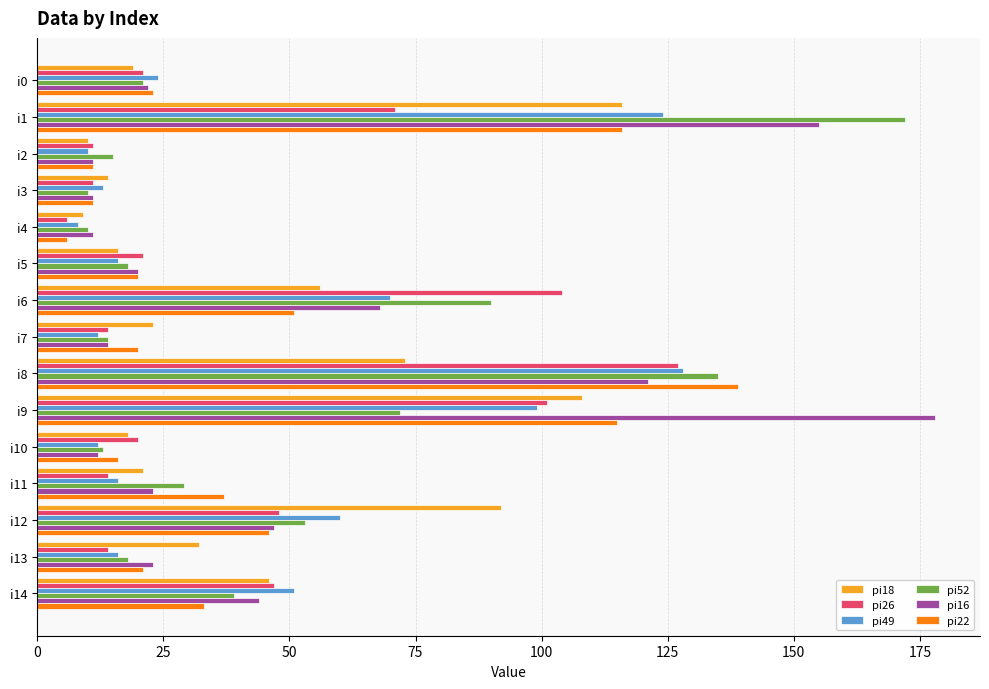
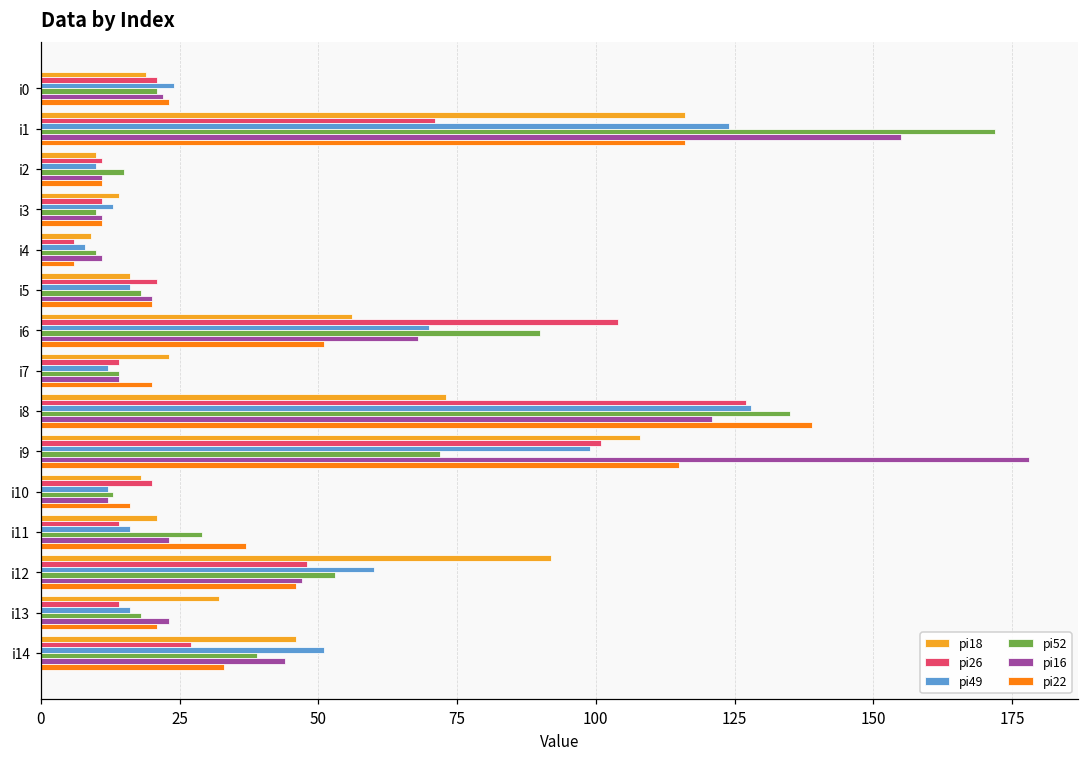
  {
    "pi26": {
      "i0": 21,
      "i1": 71,
      "i2": 11,
      "i3": 11,
      "i4": 6,
      "i5": 21,
      "i6": 104,
      "i7": 14,
      "i8": 127,
      "i9": 101,
      "i10": 20,
      "i11": 14,
      "i12": 48,
      "i13": 14,
-     "i14": 47
+     "i14": 27
    },
    "pi49": {
      "i0": 24,
      "i1": 124,
      "i2": 10,
      "i3": 13,
      "i4": 8,
      "i5": 16,
      "i6": 70,
      "i7": 12,
      "i8": 128,
      "i9": 99,
      "i10": 12,
      "i11": 16,
      "i12": 60,
      "i13": 16,
      "i14": 51
    },
    "pi52": {
      "i0": 21,
      "i1": 172,
      "i2": 15,
      "i3": 10,
      "i4": 10,
      "i5": 18,
      "i6": 90,
      "i7": 14,
      "i8": 135,
      "i9": 72,
      "i10": 13,
      "i11": 29,
      "i12": 53,
      "i13": 18,
      "i14": 39
    },
    "pi16": {
      "i0": 22,
      "i1": 155,
      "i2": 11,
      "i3": 11,
      "i4": 11,
      "i5": 20,
      "i6": 68,
      "i7": 14,
      "i8": 121,
      "i9": 178,
      "i10": 12,
      "i11": 23,
      "i12": 47,
      "i13": 23,
      "i14": 44
    }
  }
